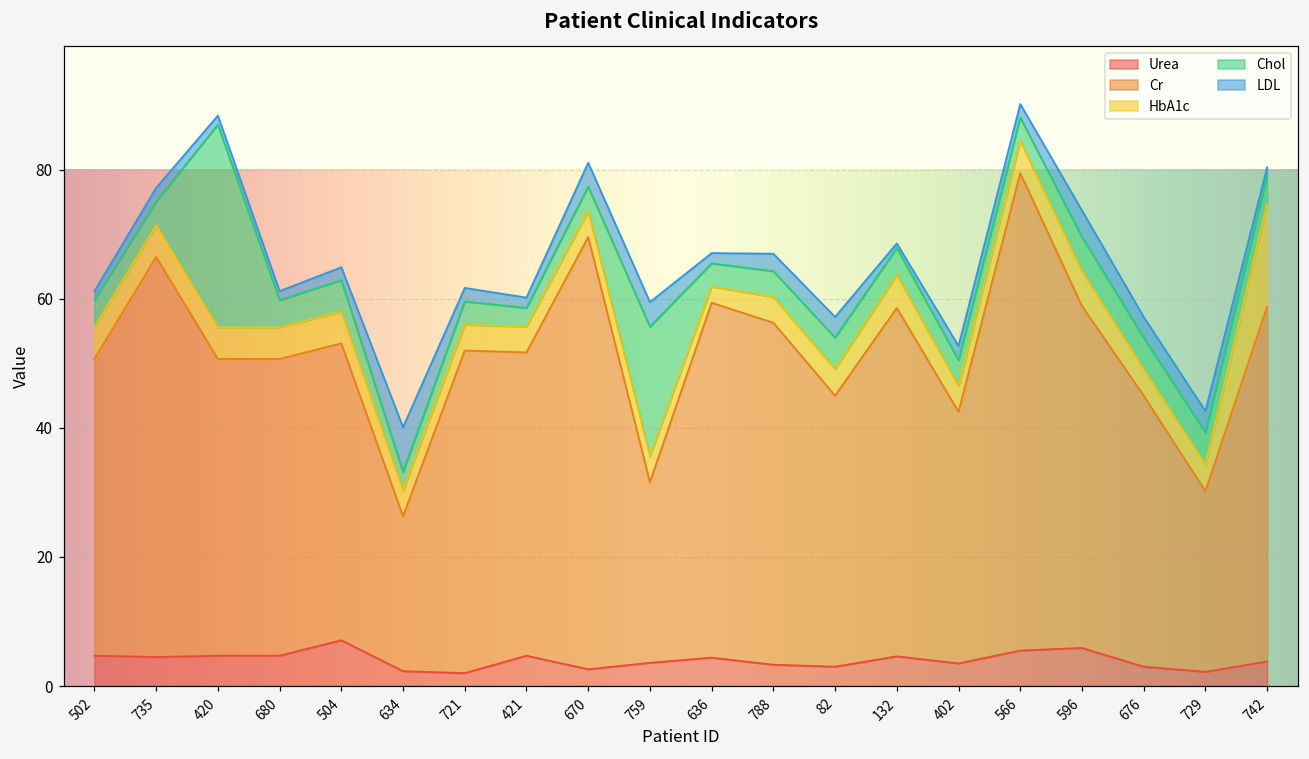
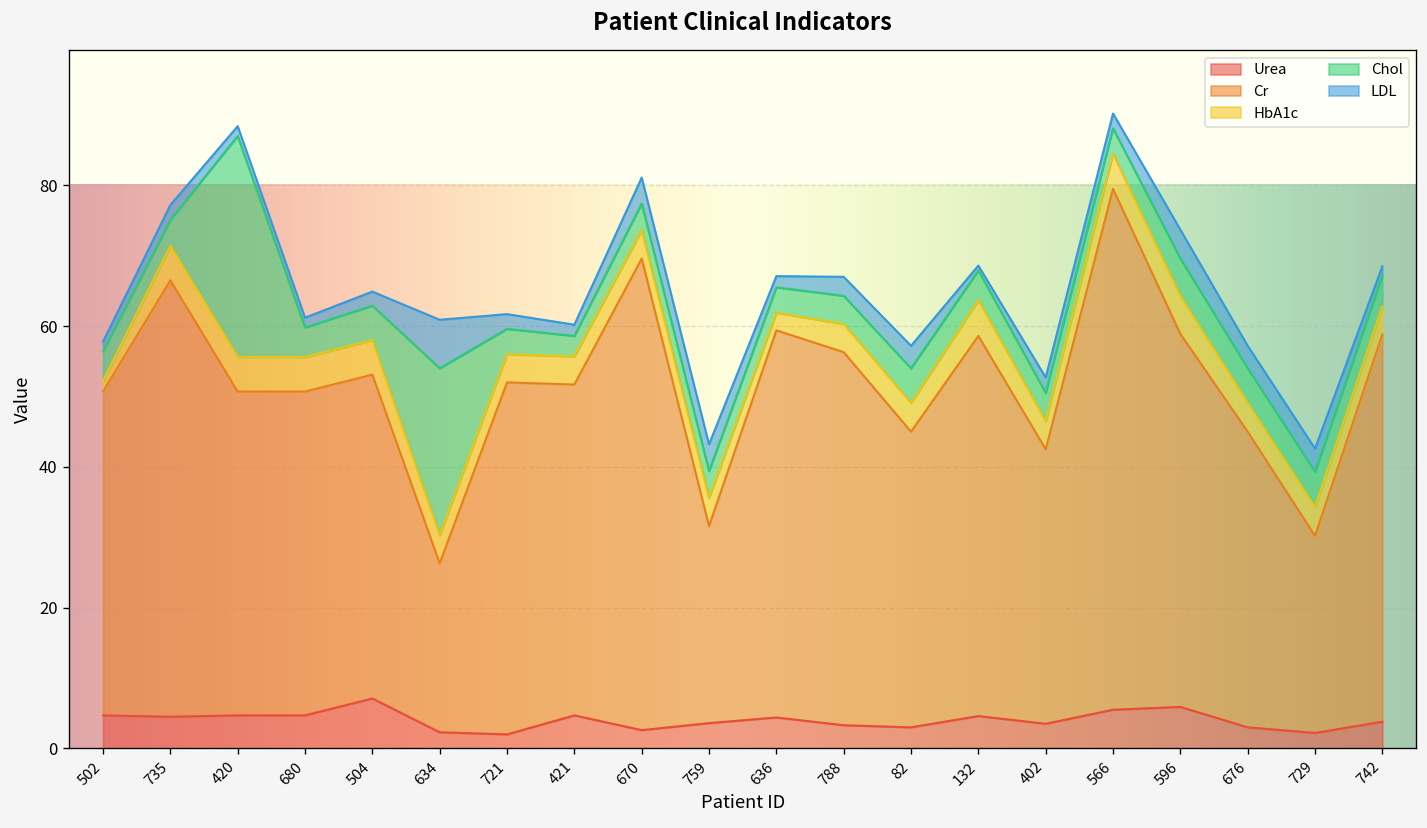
  {
    "HbA1c": {
-     "502": 5,
+     "502": 2,
      "735": 5,
      "420": 5,
      "680": 5,
      "504": 5,
      "634": 4,
      "721": 4,
      "421": 4,
      "670": 4,
      "759": 4,
      "636": 3,
      "788": 4,
      "82": 4,
      "132": 5,
      "402": 4,
      "566": 5,
      "596": 5,
      "676": 4,
      "729": 4,
-     "742": 16
+     "742": 4
    },
    "Chol": {
      "502": 4,
      "735": 4,
      "420": 31,
      "680": 4,
      "504": 5,
-     "634": 3,
+     "634": 24,
      "721": 4,
      "421": 3,
      "670": 4,
-     "759": 20,
+     "759": 4,
      "636": 4,
      "788": 4,
      "82": 5,
      "132": 4,
      "402": 4,
      "566": 4,
      "596": 5,
      "676": 5,
      "729": 5,
      "742": 4
    },
    "LDL": {
      "502": 1,
      "735": 2,
      "420": 1,
      "680": 1,
      "504": 2,
      "634": 7,
      "721": 2,
      "421": 2,
      "670": 4,
      "759": 4,
      "636": 2,
      "788": 3,
      "82": 3,
      "132": 1,
      "402": 2,
      "566": 2,
      "596": 4,
      "676": 3,
      "729": 3,
      "742": 1
    }
  }
